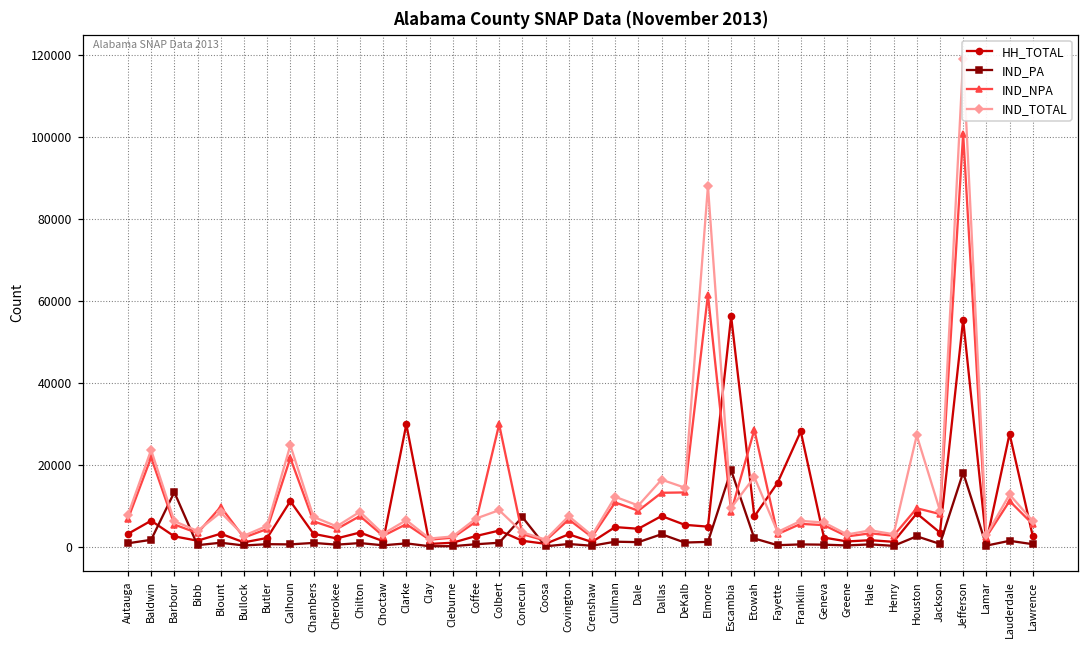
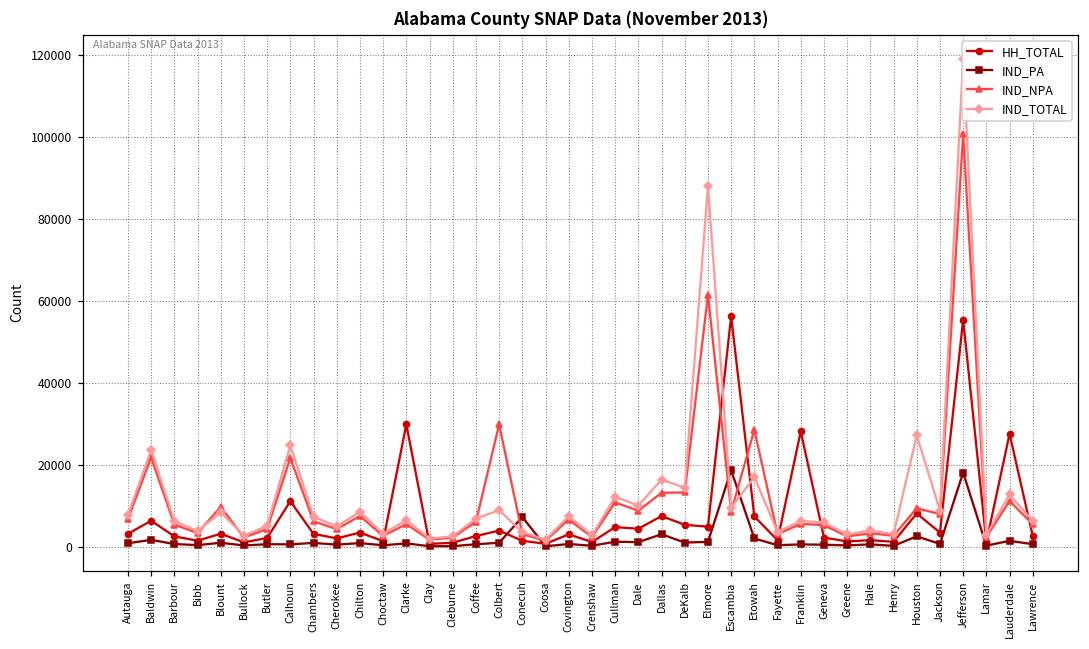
  {
    "HH_TOTAL": {
      "Autauga": 3000,
      "Baldwin": 6000,
      "Barbour": 3000,
      "Bibb": 2000,
      "Blount": 3000,
      "Bullock": 1000,
      "Butler": 2000,
      "Calhoun": 11000,
      "Chambers": 3000,
      "Cherokee": 2000,
      "Chilton": 4000,
      "Choctaw": 2000,
      "Clarke": 30000,
      "Cleburne": 1000,
      "Coffee": 3000,
      "Colbert": 4000,
      "Conecuh": 2000,
      "Covington": 3000,
      "Crenshaw": 1000,
      "Cullman": 5000,
      "Dale": 5000,
      "Dallas": 8000,
      "DeKalb": 5000,
      "Elmore": 5000,
      "Escambia": 56000,
      "Etowah": 8000,
-     "Fayette": 16000,
+     "Fayette": 2000,
      "Franklin": 28000,
      "Geneva": 2000,
      "Greene": 1000,
      "Hale": 2000,
      "Henry": 1000,
      "Houston": 8000,
      "Jackson": 4000,
      "Jefferson": 55000,
      "Lamar": 1000,
      "Lauderdale": 28000,
      "Lawrence": 3000
    },
    "IND_PA": {
      "Autauga": 1000,
      "Baldwin": 2000,
-     "Barbour": 13000,
+     "Barbour": 1000,
      "Bibb": 1000,
      "Blount": 1000,
      "Bullock": 0,
      "Butler": 1000,
      "Calhoun": 1000,
      "Chambers": 1000,
      "Cherokee": 1000,
      "Chilton": 1000,
      "Choctaw": 1000,
      "Clarke": 1000,
      "Cleburne": 0,
      "Coffee": 1000,
      "Colbert": 1000,
      "Conecuh": 7000,
      "Covington": 1000,
      "Crenshaw": 0,
      "Cullman": 1000,
      "Dale": 1000,
      "Dallas": 3000,
      "DeKalb": 1000,
      "Elmore": 1000,
      "Escambia": 19000,
      "Etowah": 2000,
      "Fayette": 1000,
      "Franklin": 1000,
      "Geneva": 1000,
      "Greene": 0,
      "Hale": 1000,
      "Henry": 0,
      "Houston": 3000,
      "Jackson": 1000,
      "Jefferson": 18000,
      "Lamar": 0,
      "Lauderdale": 2000,
      "Lawrence": 1000
    },
    "IND_NPA": {
      "Autauga": 7000,
      "Baldwin": 22000,
      "Barbour": 6000,
      "Blount": 10000,
      "Butler": 4000,
      "Calhoun": 22000,
      "Chambers": 6000,
      "Chilton": 8000,
      "Clarke": 6000,
      "Coffee": 6000,
      "Colbert": 30000,
      "Covington": 7000,
      "Cullman": 11000,
      "Dale": 9000,
      "Dallas": 13000,
      "DeKalb": 13000,
      "Elmore": 62000,
      "Escambia": 9000,
      "Etowah": 29000,
      "Franklin": 6000,
      "Hale": 3000,
      "Houston": 10000,
      "Jackson": 8000,
      "Jefferson": 101000,
      "Lauderdale": 11000,
      "Lawrence": 6000
    },
    "IND_TOTAL": {
      "Autauga": 8000,
      "Baldwin": 24000,
      "Barbour": 6000,
      "Blount": 9000,
      "Butler": 5000,
      "Calhoun": 25000,
      "Chambers": 7000,
      "Chilton": 9000,
      "Clarke": 7000,
      "Coffee": 7000,
      "Colbert": 9000,
      "Covington": 8000,
      "Cullman": 12000,
      "Dale": 10000,
      "Dallas": 17000,
      "DeKalb": 15000,
      "Elmore": 88000,
      "Escambia": 10000,
      "Etowah": 17000,
      "Franklin": 6000,
      "Hale": 4000,
      "Houston": 27000,
      "Jackson": 9000,
      "Lauderdale": 13000,
      "Lawrence": 6000
    }
  }
